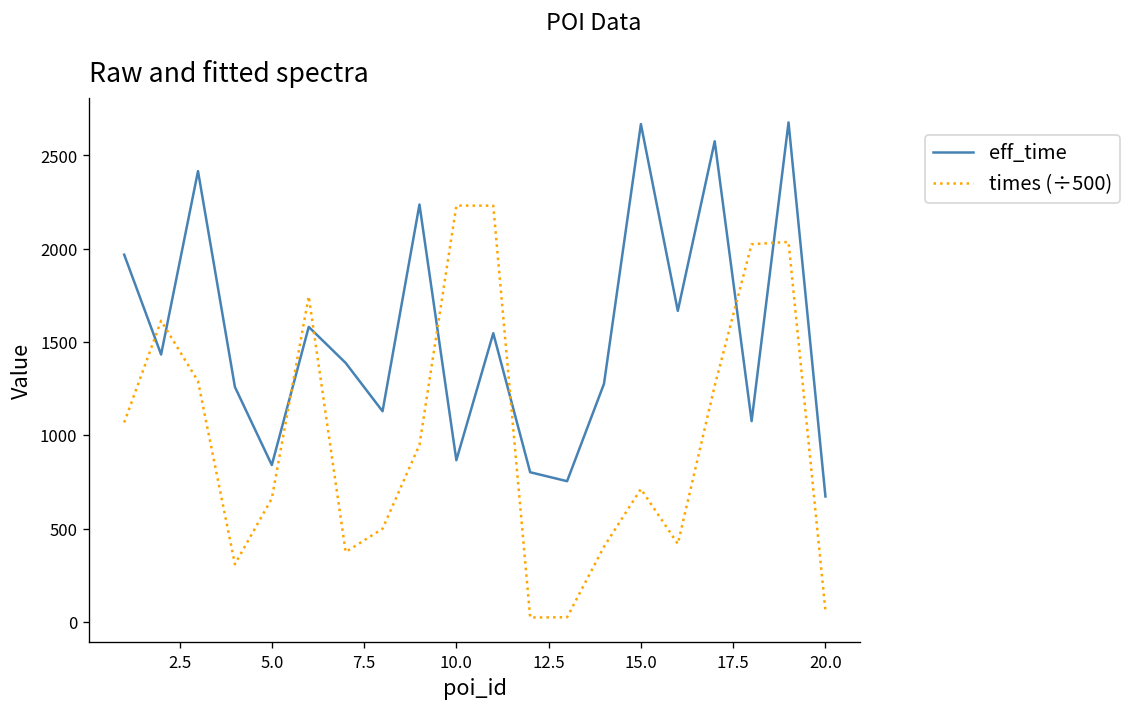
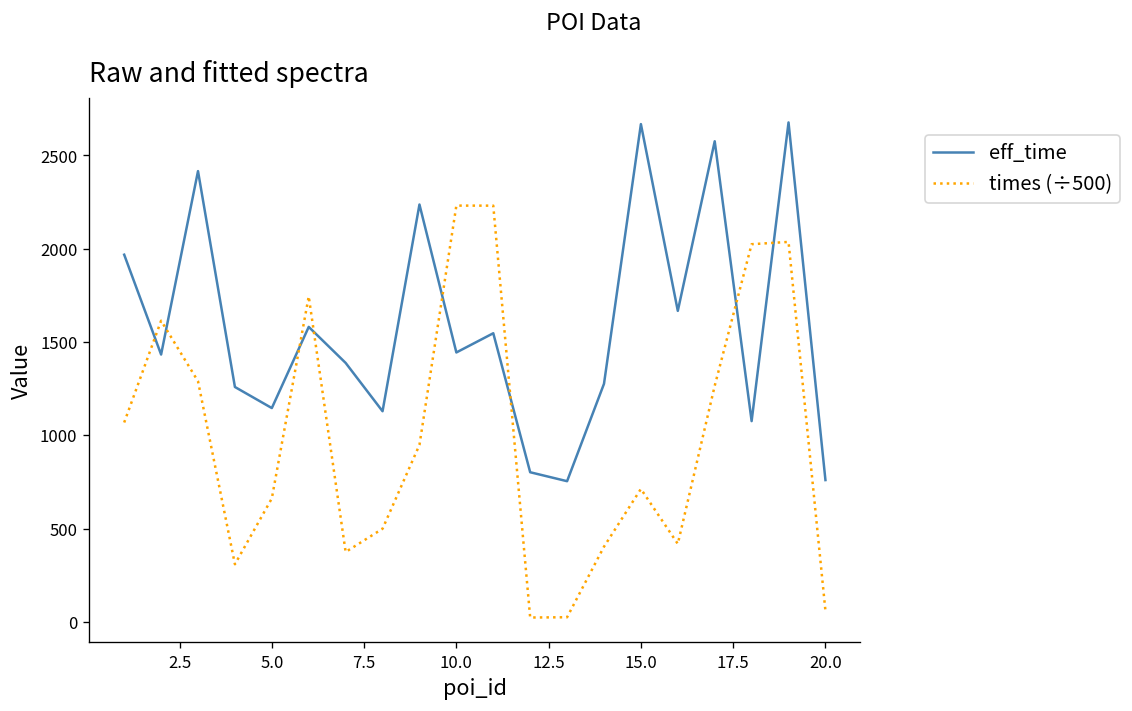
  {
    "eff_time": {
-     "5.0": 840,
-     "10.0": 870,
+     "5.0": 1150,
+     "10.0": 1440,
      "15.0": 2670,
-     "20.0": 670
+     "20.0": 760
    },
    "times (÷500)": {
      "5.0": 660,
      "10.0": 2230,
      "15.0": 710,
      "20.0": 60
    }
  }
